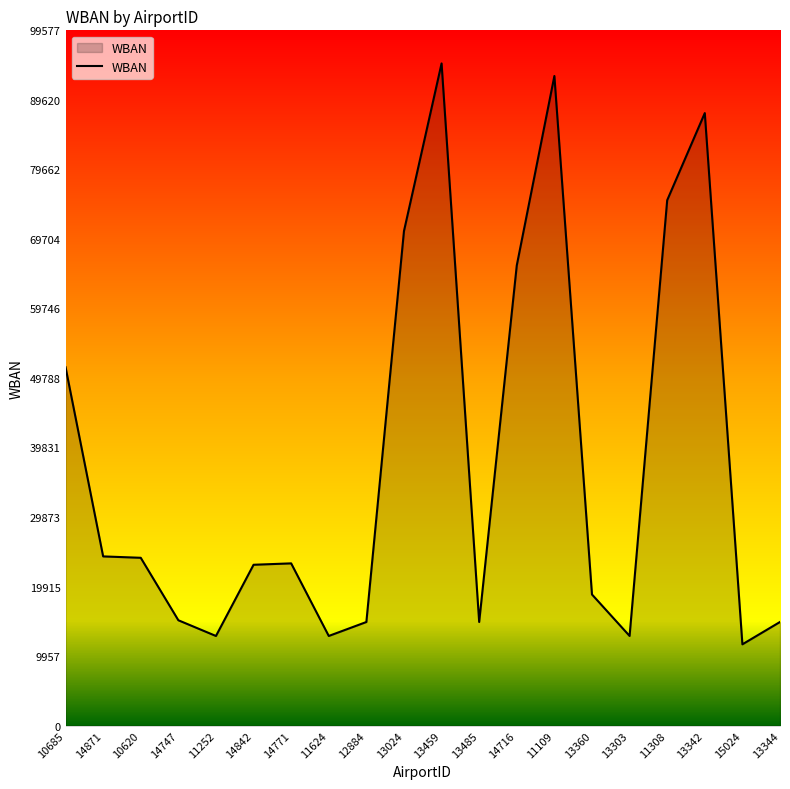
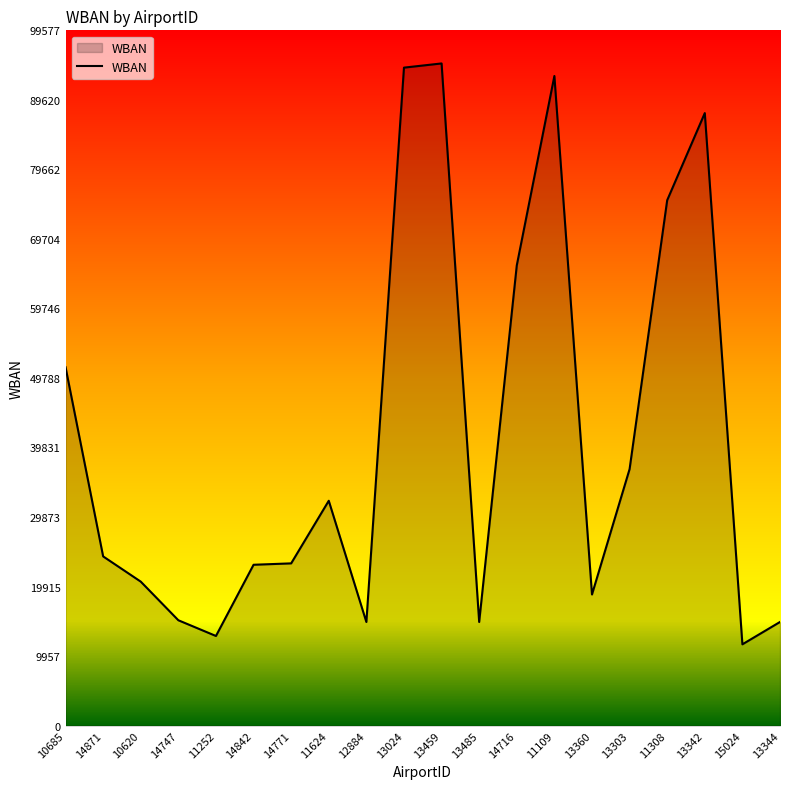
  {
    "10685": 51000,
    "14871": 24000,
-   "10620": 24000,
+   "10620": 21000,
    "14747": 15000,
    "11252": 13000,
    "14842": 23000,
    "14771": 23000,
-   "11624": 13000,
+   "11624": 32000,
    "12884": 15000,
-   "13024": 71000,
+   "13024": 94000,
    "13459": 95000,
    "13485": 15000,
    "14716": 66000,
    "11109": 93000,
    "13360": 19000,
-   "13303": 13000,
+   "13303": 37000,
    "11308": 75000,
    "13342": 88000,
    "15024": 12000,
    "13344": 15000
  }
